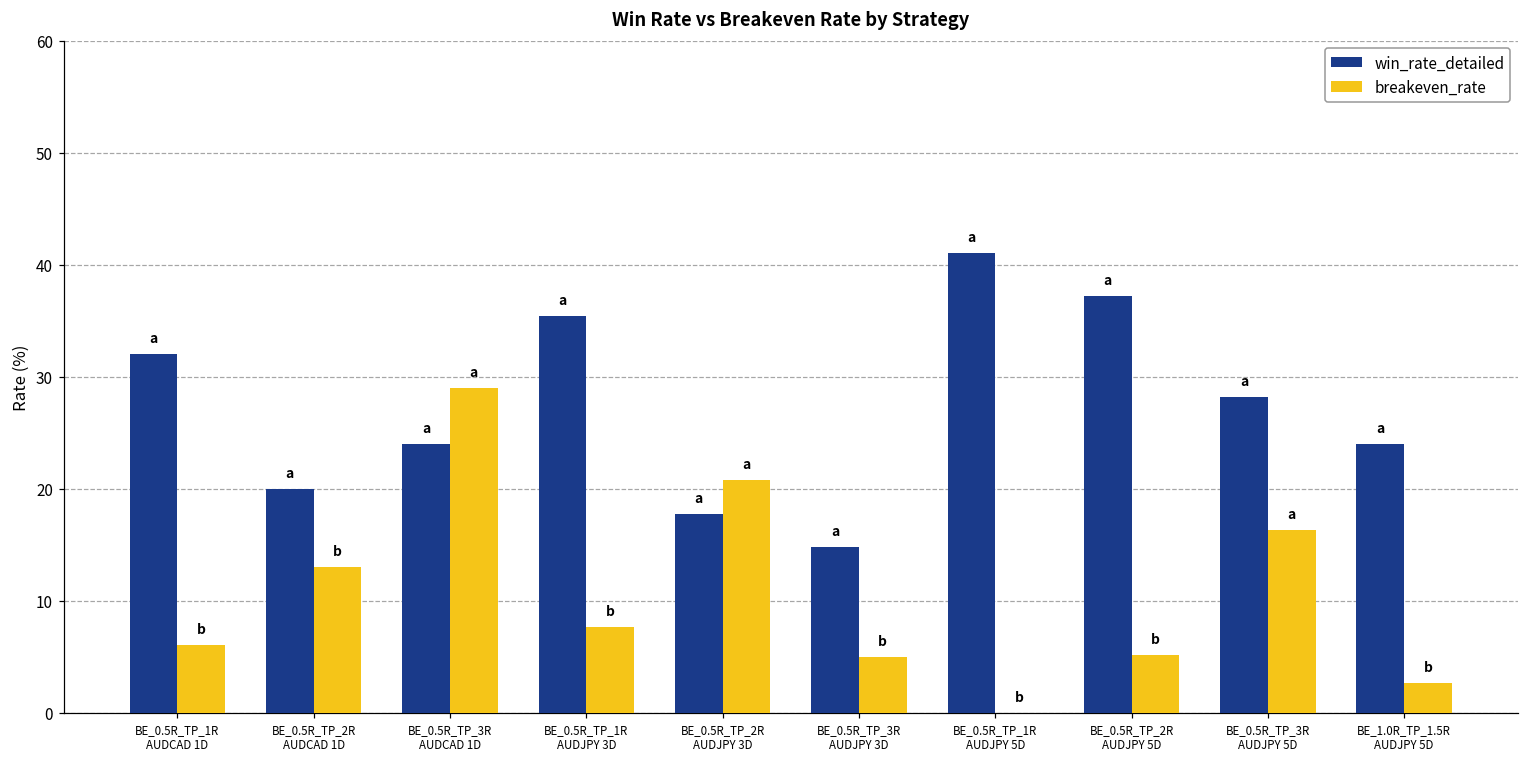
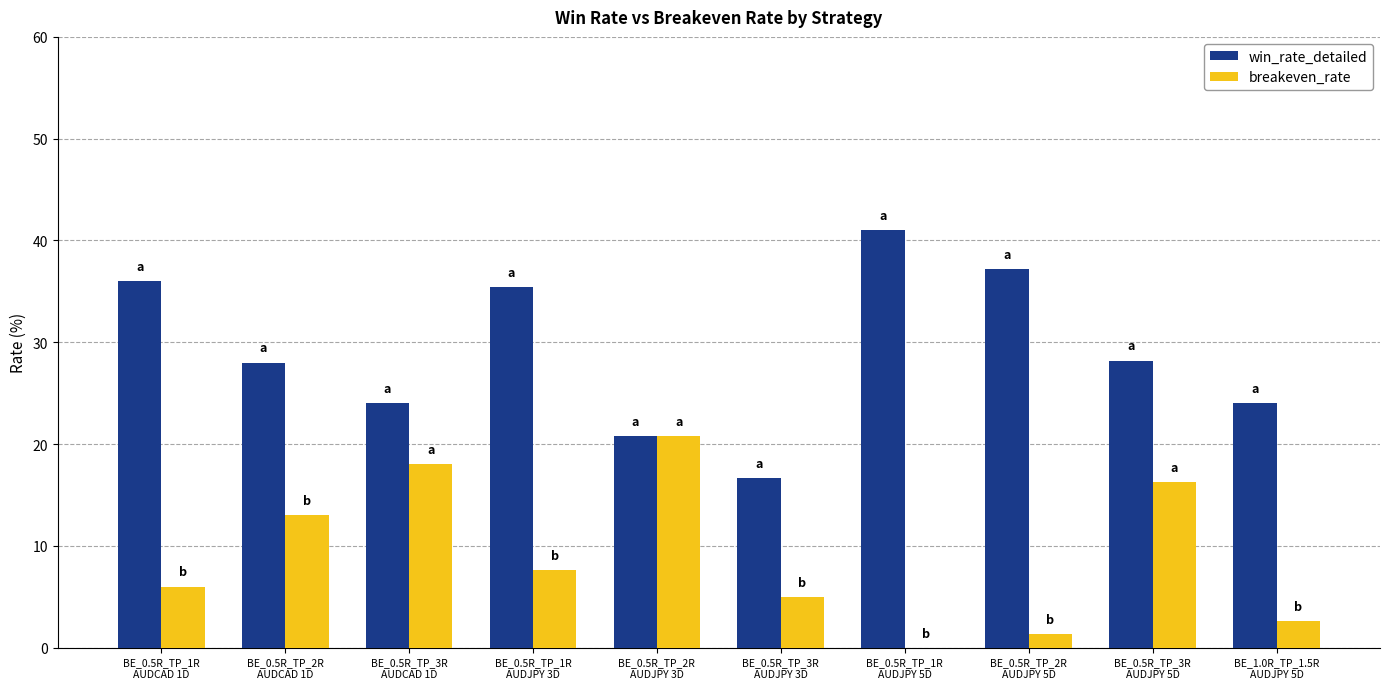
  {
    "win_rate_detailed": {
-     "BE_0.5R_TP_1R AUDCAD 1D": 32,
-     "BE_0.5R_TP_2R AUDCAD 1D": 20,
+     "BE_0.5R_TP_1R AUDCAD 1D": 36,
+     "BE_0.5R_TP_2R AUDCAD 1D": 28,
      "BE_0.5R_TP_3R AUDCAD 1D": 24.0,
      "BE_0.5R_TP_1R AUDJPY 3D": 35.4,
-     "BE_0.5R_TP_2R AUDJPY 3D": 17.7,
-     "BE_0.5R_TP_3R AUDJPY 3D": 14.8,
+     "BE_0.5R_TP_2R AUDJPY 3D": 20.8,
+     "BE_0.5R_TP_3R AUDJPY 3D": 16.7,
      "BE_0.5R_TP_1R AUDJPY 5D": 41.0,
      "BE_0.5R_TP_2R AUDJPY 5D": 37.2,
      "BE_0.5R_TP_3R AUDJPY 5D": 28.2,
      "BE_1.0R_TP_1.5R AUDJPY 5D": 24.0
    },
    "breakeven_rate": {
      "BE_0.5R_TP_1R AUDCAD 1D": 6.0,
      "BE_0.5R_TP_2R AUDCAD 1D": 13.0,
-     "BE_0.5R_TP_3R AUDCAD 1D": 29,
+     "BE_0.5R_TP_3R AUDCAD 1D": 18,
      "BE_0.5R_TP_1R AUDJPY 3D": 7.6,
      "BE_0.5R_TP_2R AUDJPY 3D": 20.8,
      "BE_0.5R_TP_3R AUDJPY 3D": 5.0,
      "BE_0.5R_TP_1R AUDJPY 5D": 0.0,
-     "BE_0.5R_TP_2R AUDJPY 5D": 5.1,
+     "BE_0.5R_TP_2R AUDJPY 5D": 1.3,
      "BE_0.5R_TP_3R AUDJPY 5D": 16.3,
      "BE_1.0R_TP_1.5R AUDJPY 5D": 2.6
    }
  }
